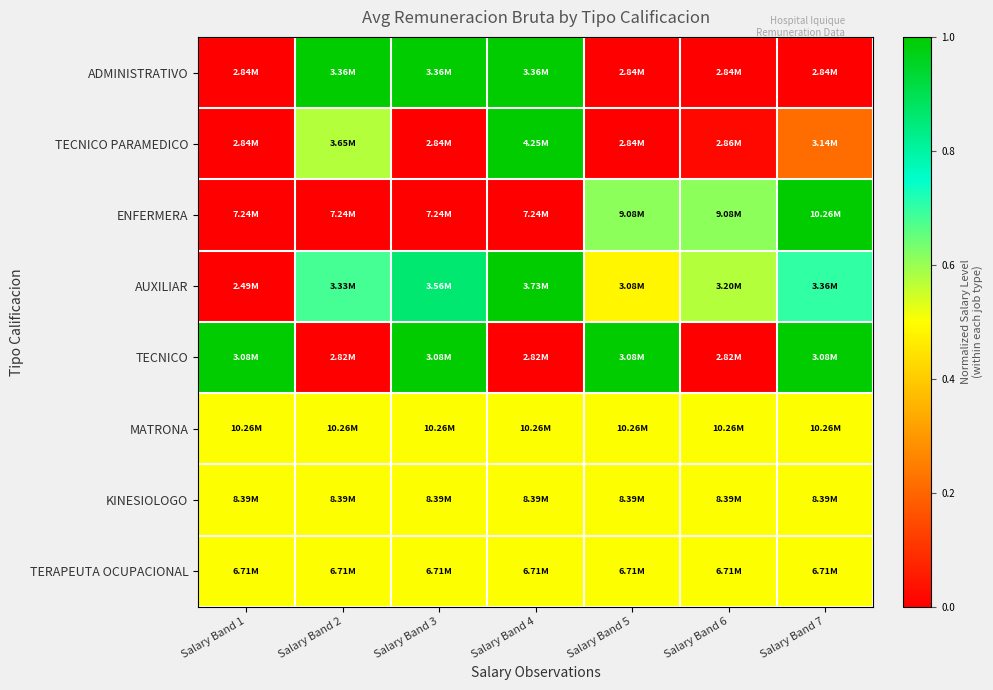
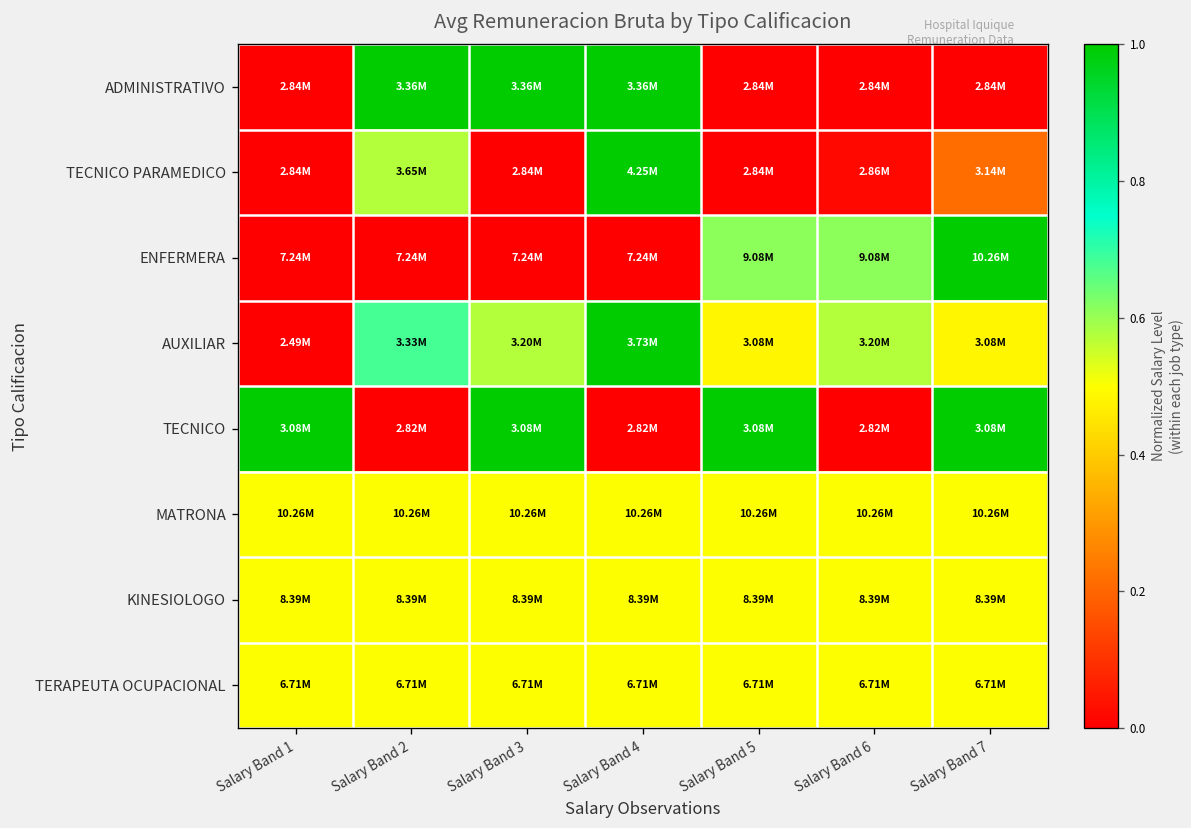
  {
    "ADMINISTRATIVO": {
      "Salary Band 1": "2.84M",
      "Salary Band 2": "3.36M",
      "Salary Band 3": "3.36M",
      "Salary Band 4": "3.36M",
      "Salary Band 5": "2.84M",
      "Salary Band 6": "2.84M",
      "Salary Band 7": "2.84M"
    },
    "TECNICO PARAMEDICO": {
      "Salary Band 1": "2.84M",
      "Salary Band 2": "3.65M",
      "Salary Band 3": "2.84M",
      "Salary Band 4": "4.25M",
      "Salary Band 5": "2.84M",
      "Salary Band 6": "2.86M",
      "Salary Band 7": "3.14M"
    },
    "ENFERMERA": {
      "Salary Band 1": "7.24M",
      "Salary Band 2": "7.24M",
      "Salary Band 3": "7.24M",
      "Salary Band 4": "7.24M",
      "Salary Band 5": "9.08M",
      "Salary Band 6": "9.08M",
      "Salary Band 7": "10.26M"
    },
    "AUXILIAR": {
      "Salary Band 1": "2.49M",
      "Salary Band 2": "3.33M",
-     "Salary Band 3": "3.56M",
+     "Salary Band 3": "3.20M",
      "Salary Band 4": "3.73M",
      "Salary Band 5": "3.08M",
      "Salary Band 6": "3.20M",
-     "Salary Band 7": "3.36M"
+     "Salary Band 7": "3.08M"
    },
    "TECNICO": {
      "Salary Band 1": "3.08M",
      "Salary Band 2": "2.82M",
      "Salary Band 3": "3.08M",
      "Salary Band 4": "2.82M",
      "Salary Band 5": "3.08M",
      "Salary Band 6": "2.82M",
      "Salary Band 7": "3.08M"
    },
    "MATRONA": {
      "Salary Band 1": "10.26M",
      "Salary Band 2": "10.26M",
      "Salary Band 3": "10.26M",
      "Salary Band 4": "10.26M",
      "Salary Band 5": "10.26M",
      "Salary Band 6": "10.26M",
      "Salary Band 7": "10.26M"
    },
    "KINESIOLOGO": {
      "Salary Band 1": "8.39M",
      "Salary Band 2": "8.39M",
      "Salary Band 3": "8.39M",
      "Salary Band 4": "8.39M",
      "Salary Band 5": "8.39M",
      "Salary Band 6": "8.39M",
      "Salary Band 7": "8.39M"
    },
    "TERAPEUTA OCUPACIONAL": {
      "Salary Band 1": "6.71M",
      "Salary Band 2": "6.71M",
      "Salary Band 3": "6.71M",
      "Salary Band 4": "6.71M",
      "Salary Band 5": "6.71M",
      "Salary Band 6": "6.71M",
      "Salary Band 7": "6.71M"
    }
  }
